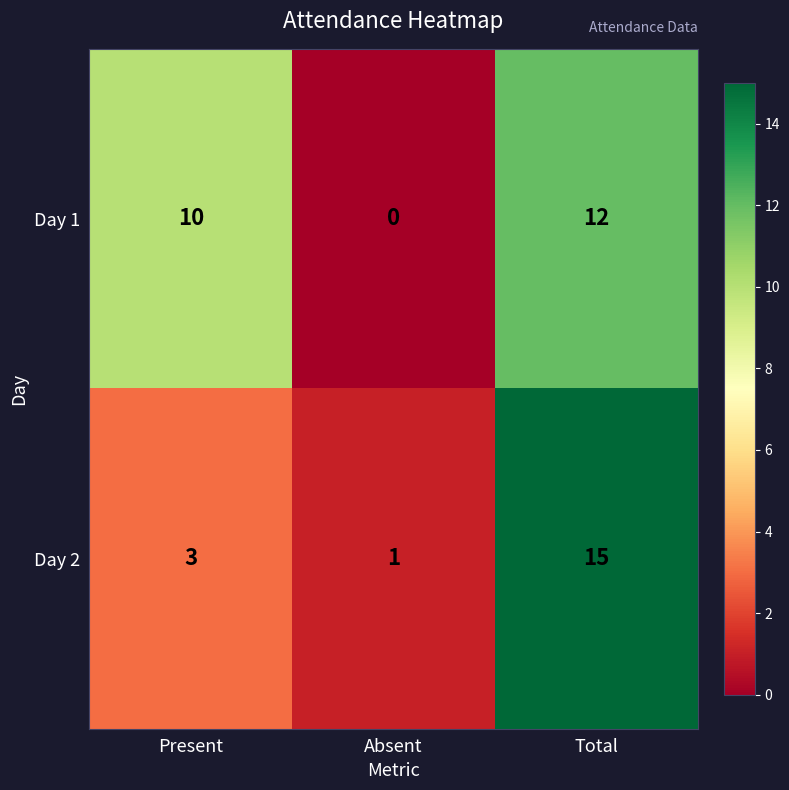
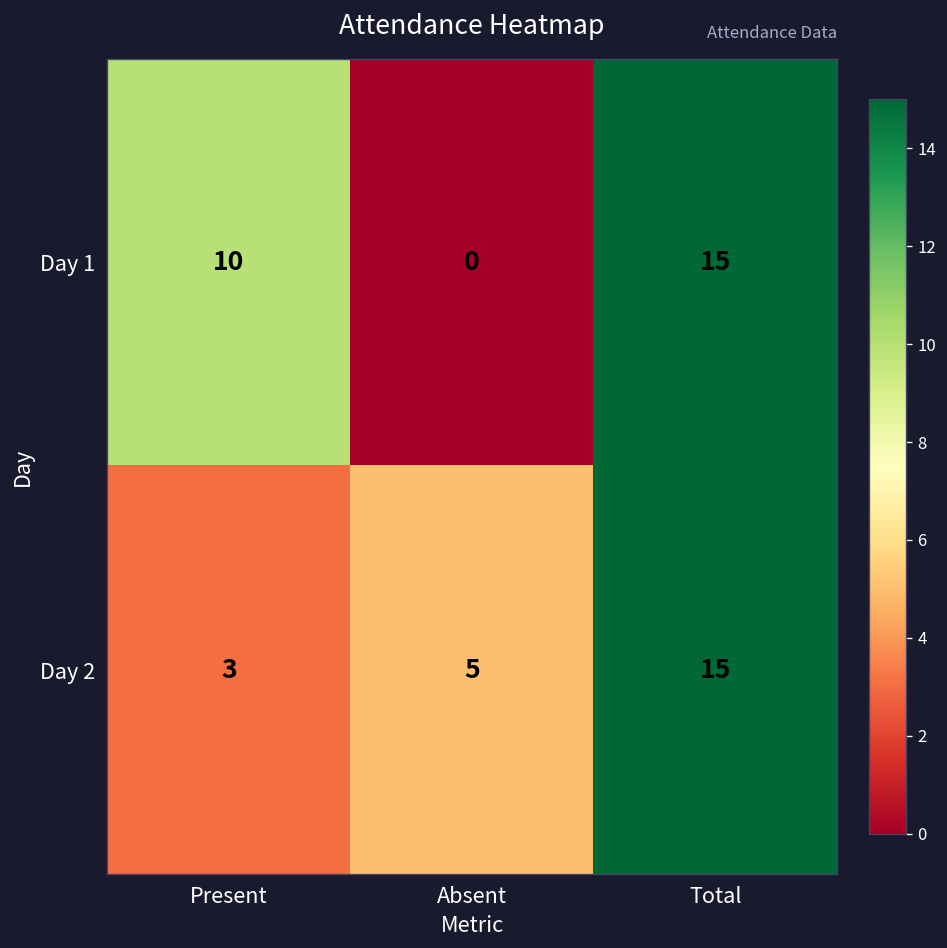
  {
    "Day 1": {
      "Present": 10,
      "Absent": 0,
-     "Total": 12
+     "Total": 15
    },
    "Day 2": {
      "Present": 3,
-     "Absent": 1,
+     "Absent": 5,
      "Total": 15
    }
  }
